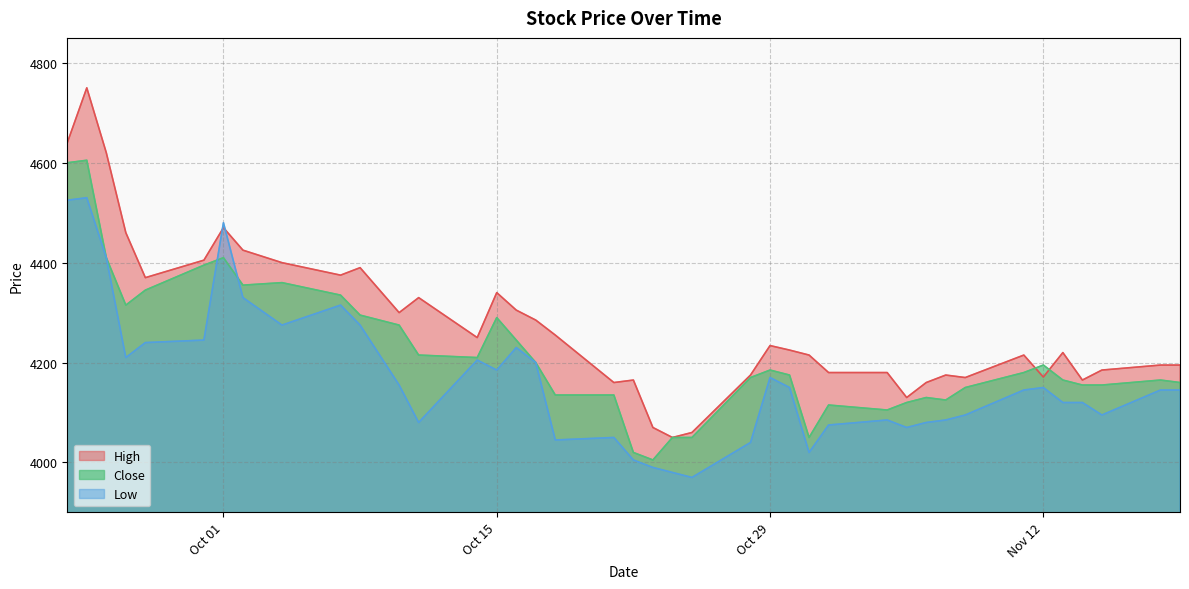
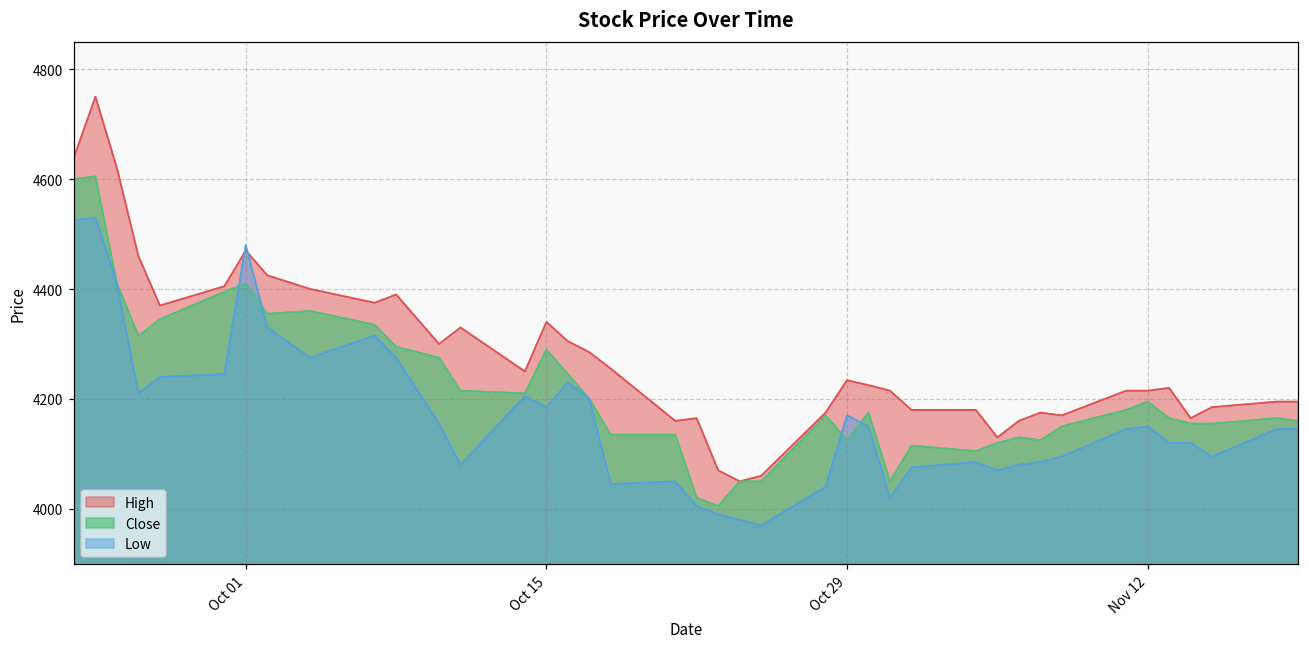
  {
    "High": {
      "Oct 01": 4470,
      "Oct 15": 4340,
      "Oct 29": 4230,
-     "Nov 12": 4170
+     "Nov 12": 4220
    },
    "Close": {
      "Oct 01": 4410,
      "Oct 15": 4290,
-     "Oct 29": 4190,
+     "Oct 29": 4130,
      "Nov 12": 4200
    },
    "Low": {
      "Oct 01": 4480,
      "Oct 15": 4190,
      "Oct 29": 4170,
      "Nov 12": 4150
    }
  }
